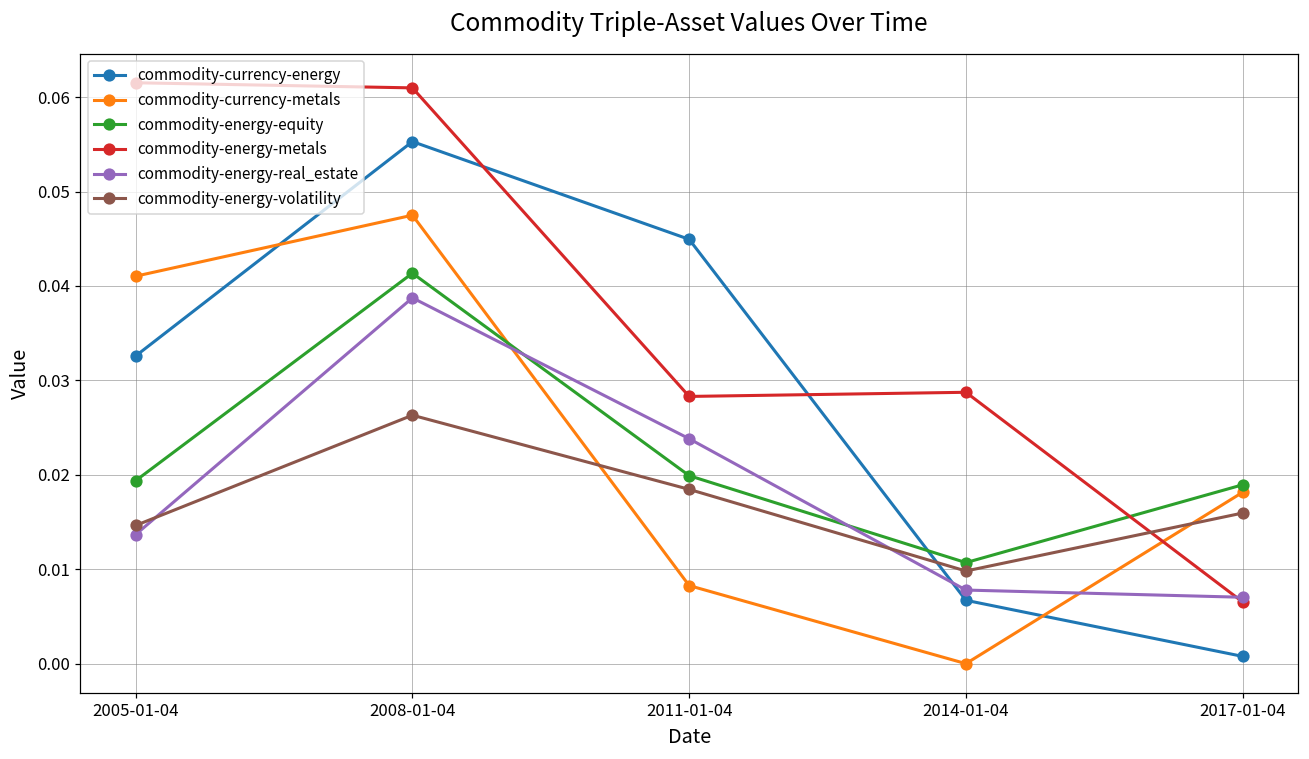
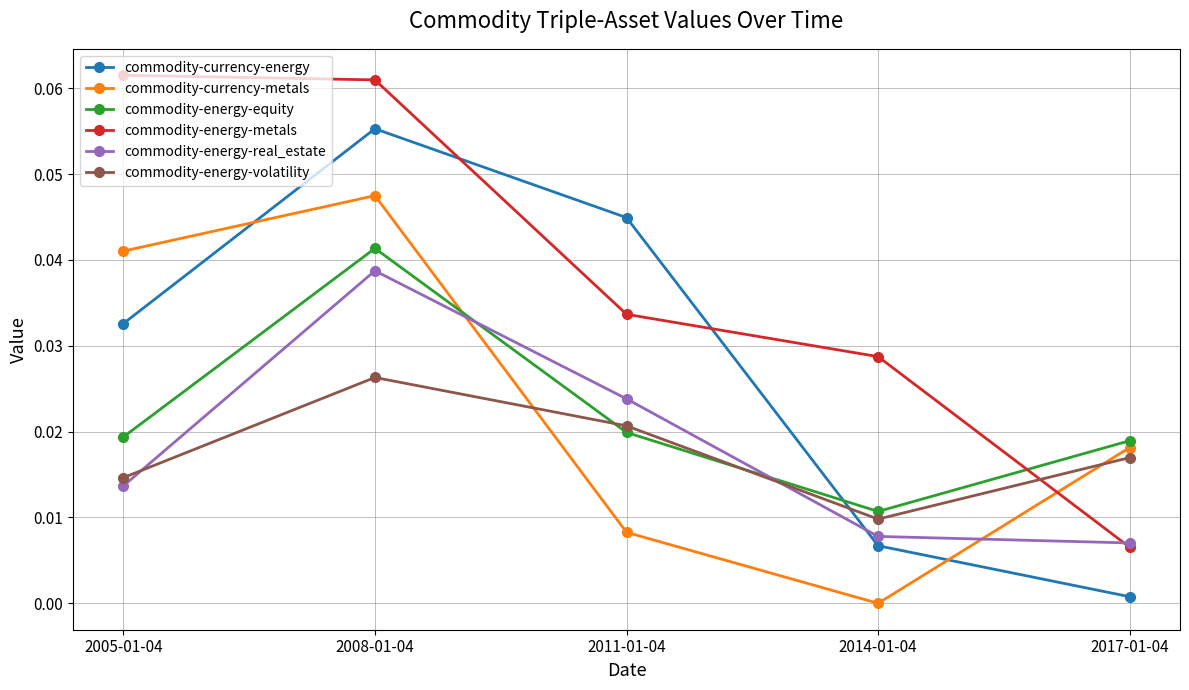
  {
    "commodity-currency-energy": {
      "2005-01-04": 0.033,
      "2008-01-04": 0.055,
      "2011-01-04": 0.045,
      "2014-01-04": 0.007,
      "2017-01-04": 0.001
    },
    "commodity-currency-metals": {
      "2005-01-04": 0.041,
      "2008-01-04": 0.047,
      "2011-01-04": 0.008,
      "2014-01-04": 0.000,
      "2017-01-04": 0.018
    },
    "commodity-energy-equity": {
      "2005-01-04": 0.019,
      "2008-01-04": 0.041,
      "2011-01-04": 0.020,
      "2014-01-04": 0.011,
      "2017-01-04": 0.019
    },
    "commodity-energy-metals": {
      "2008-01-04": 0.061,
-     "2011-01-04": 0.028,
+     "2011-01-04": 0.034,
      "2014-01-04": 0.029,
      "2017-01-04": 0.007
    },
    "commodity-energy-real_estate": {
      "2005-01-04": 0.014,
      "2008-01-04": 0.039,
      "2011-01-04": 0.024,
      "2014-01-04": 0.008,
      "2017-01-04": 0.007
    },
    "commodity-energy-volatility": {
      "2005-01-04": 0.015,
      "2008-01-04": 0.026,
-     "2011-01-04": 0.018,
+     "2011-01-04": 0.021,
      "2014-01-04": 0.010,
-     "2017-01-04": 0.016
+     "2017-01-04": 0.017
    }
  }
